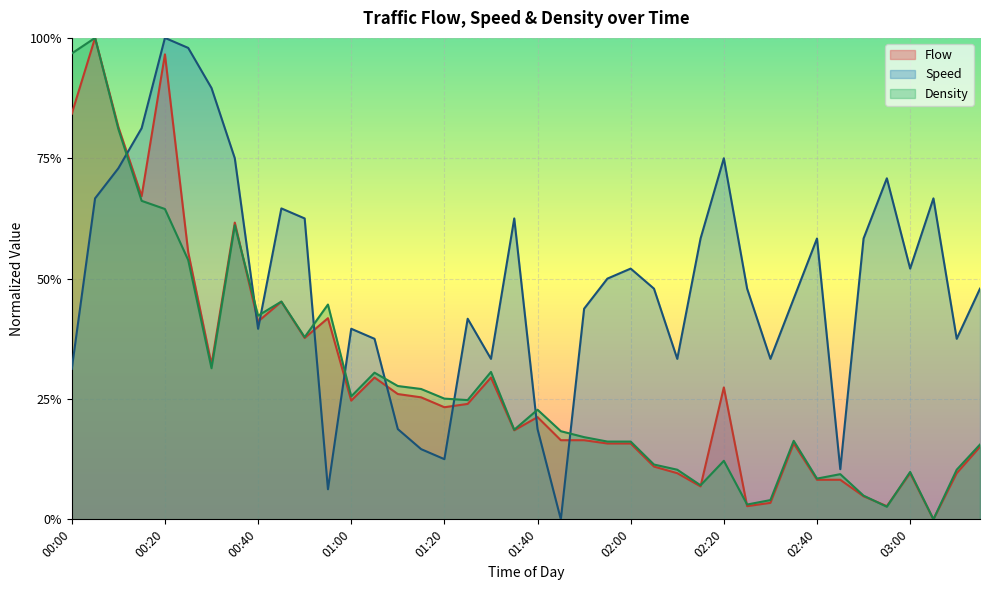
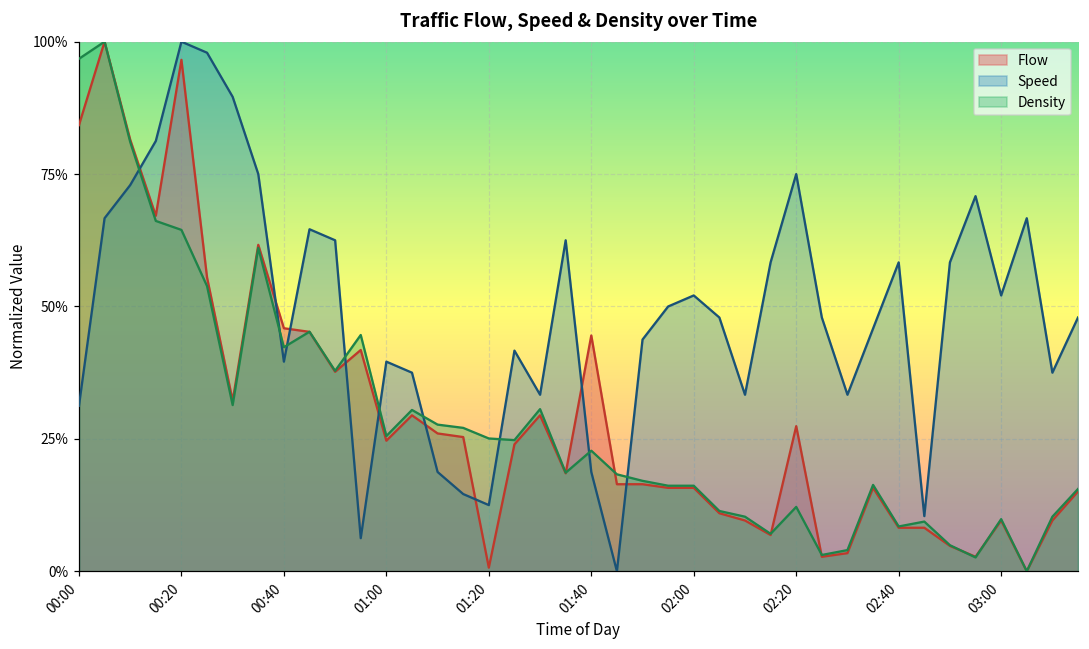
  {
    "Flow": {
      "00:00": "84%",
      "00:20": "97%",
-     "00:40": "41%",
+     "00:40": "46%",
      "01:00": "25%",
-     "01:20": "23%",
-     "01:40": "21%",
+     "01:20": "1%",
+     "01:40": "45%",
      "02:20": "27%"
    }
  }
